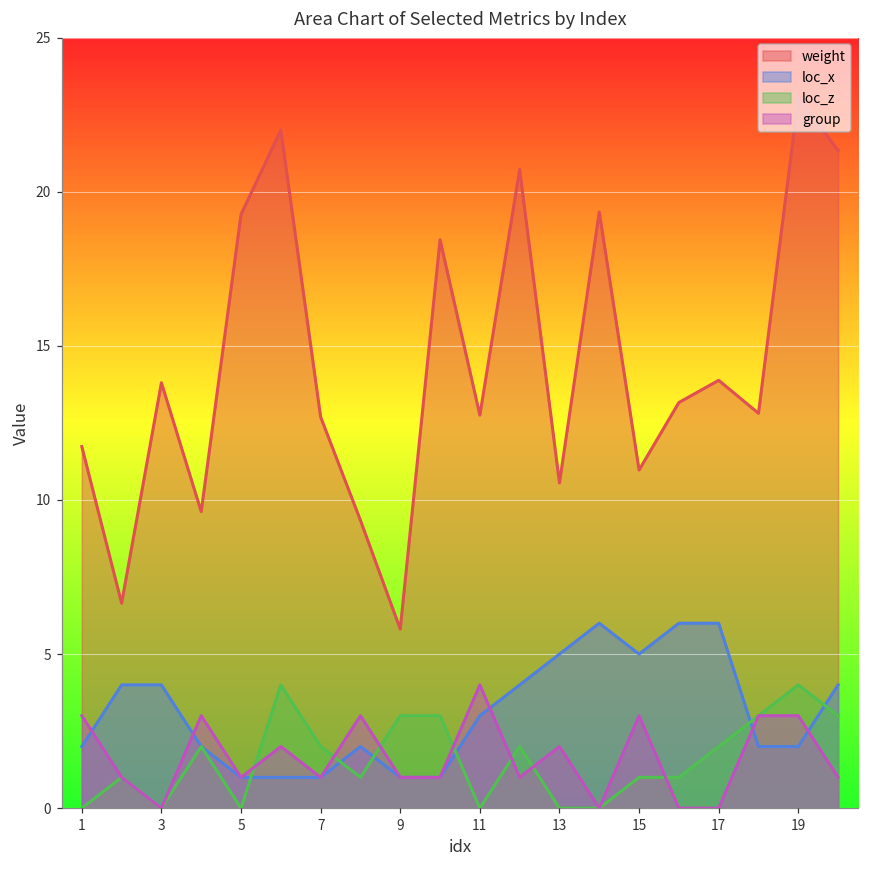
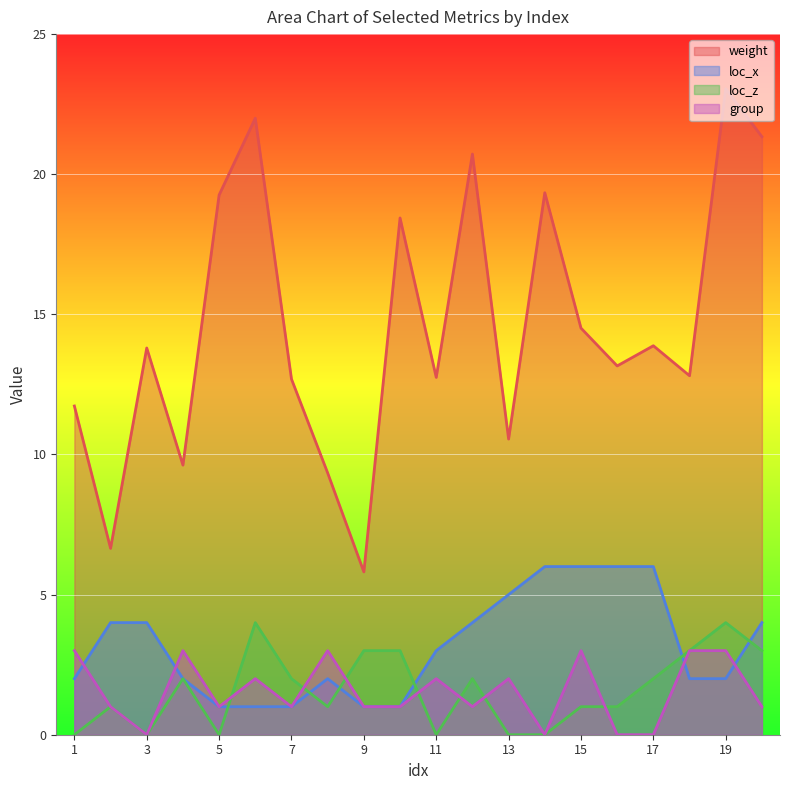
  {
    "weight": {
      "1": 11.7,
      "3": 13.8,
      "5": 19.3,
      "7": 12.7,
      "9": 5.8,
      "11": 12.8,
      "13": 10.6,
-     "15": 11.0,
+     "15": 14.5,
      "17": 13.9
    },
    "loc_x": {
      "1": 2,
      "3": 4,
      "11": 3,
      "13": 5,
-     "15": 5,
+     "15": 6,
      "17": 6,
      "19": 2
    },
    "loc_z": {
      "1": 0.0,
      "5": 0.0,
      "7": 2.0,
      "9": 3.0,
      "11": 0.0,
      "13": 0.0,
      "15": 1.0,
      "17": 2.0,
      "19": 4.0
    },
    "group": {
      "1": 3,
-     "11": 4,
+     "11": 2,
      "13": 2,
      "15": 3,
      "17": 0,
      "19": 3
    }
  }
